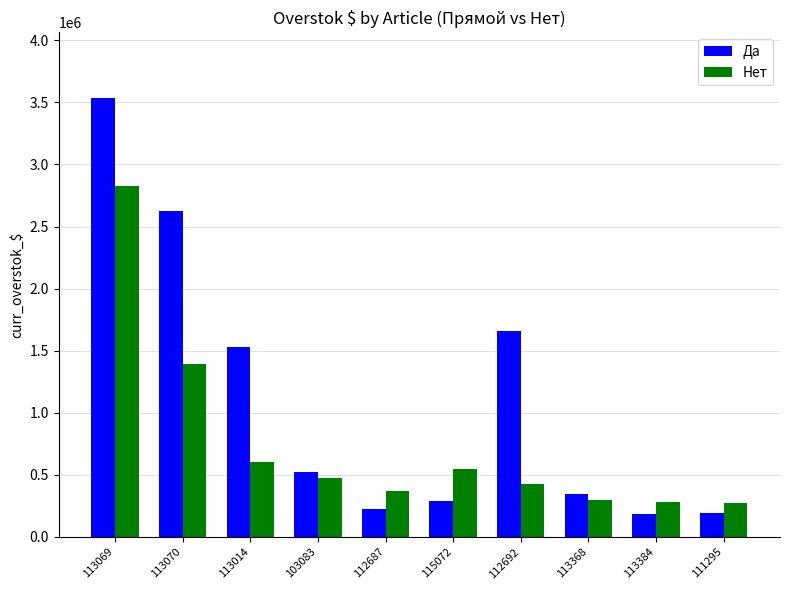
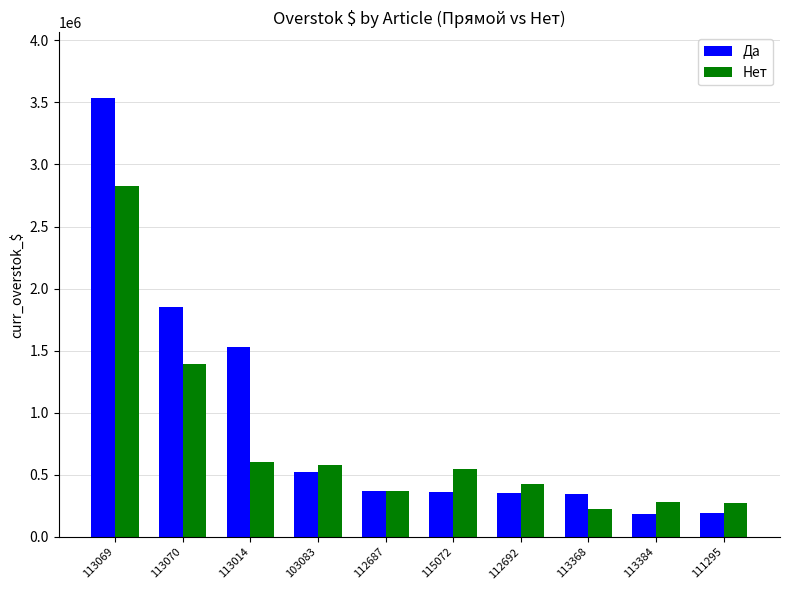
  {
    "Да": {
      "113069": 3530000,
-     "113070": 2620000,
+     "113070": 1850000,
      "113014": 1530000,
      "103083": 530000,
-     "112687": 230000,
-     "115072": 290000,
-     "112692": 1660000,
+     "112687": 370000,
+     "115072": 360000,
+     "112692": 360000,
      "113368": 340000,
      "113384": 180000,
      "111295": 200000
    },
    "Нет": {
      "113069": 2820000,
      "113070": 1400000,
      "113014": 600000,
-     "103083": 470000,
+     "103083": 580000,
      "112687": 370000,
      "115072": 540000,
      "112692": 430000,
-     "113368": 300000,
+     "113368": 220000,
      "113384": 280000,
      "111295": 270000
    }
  }
